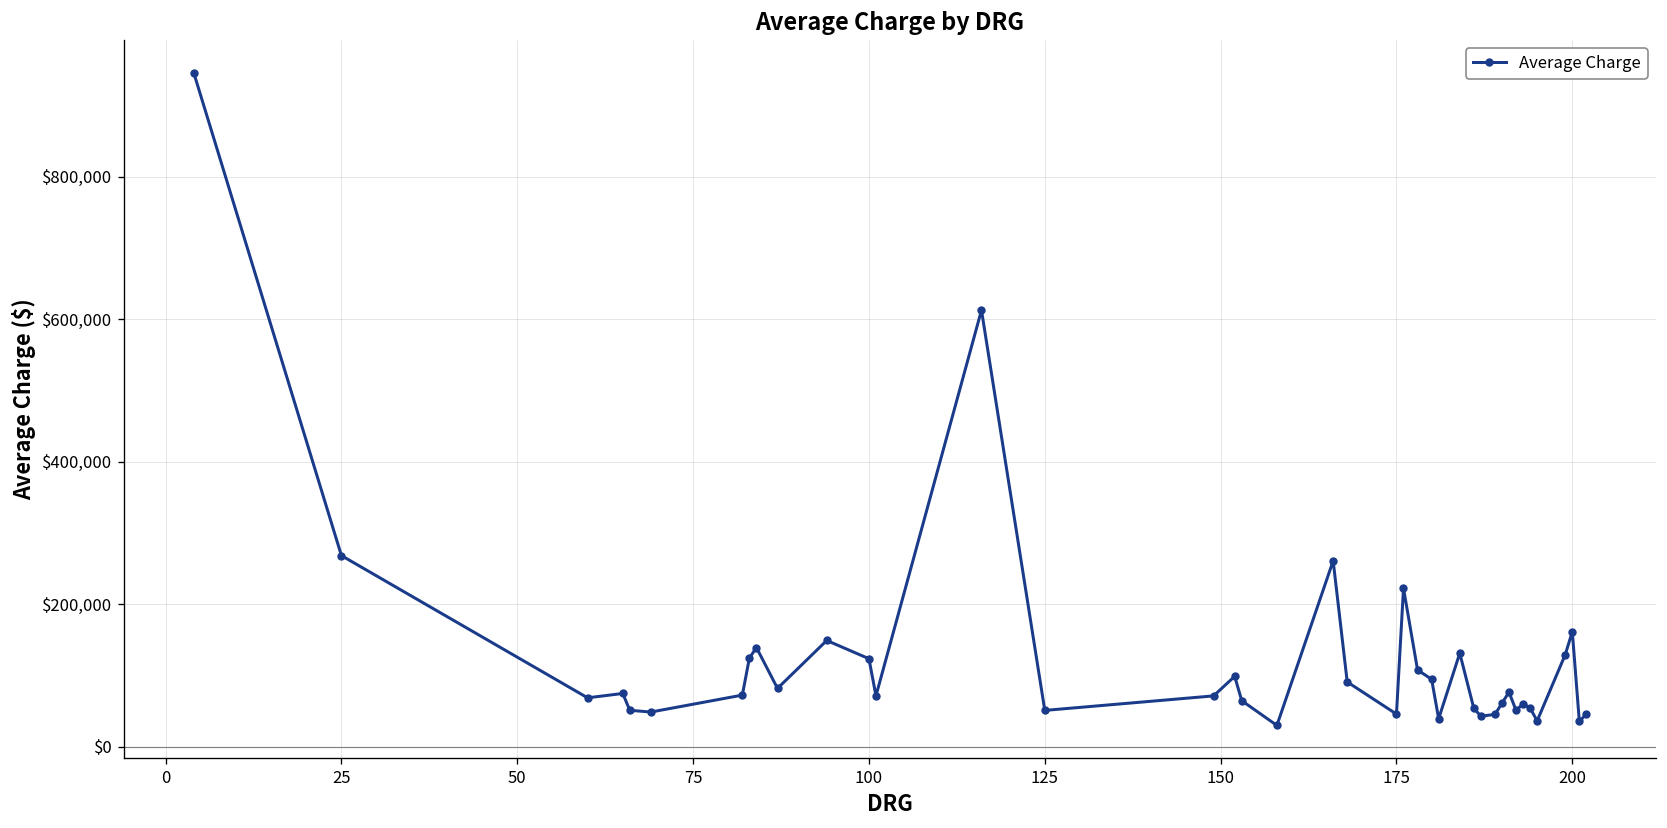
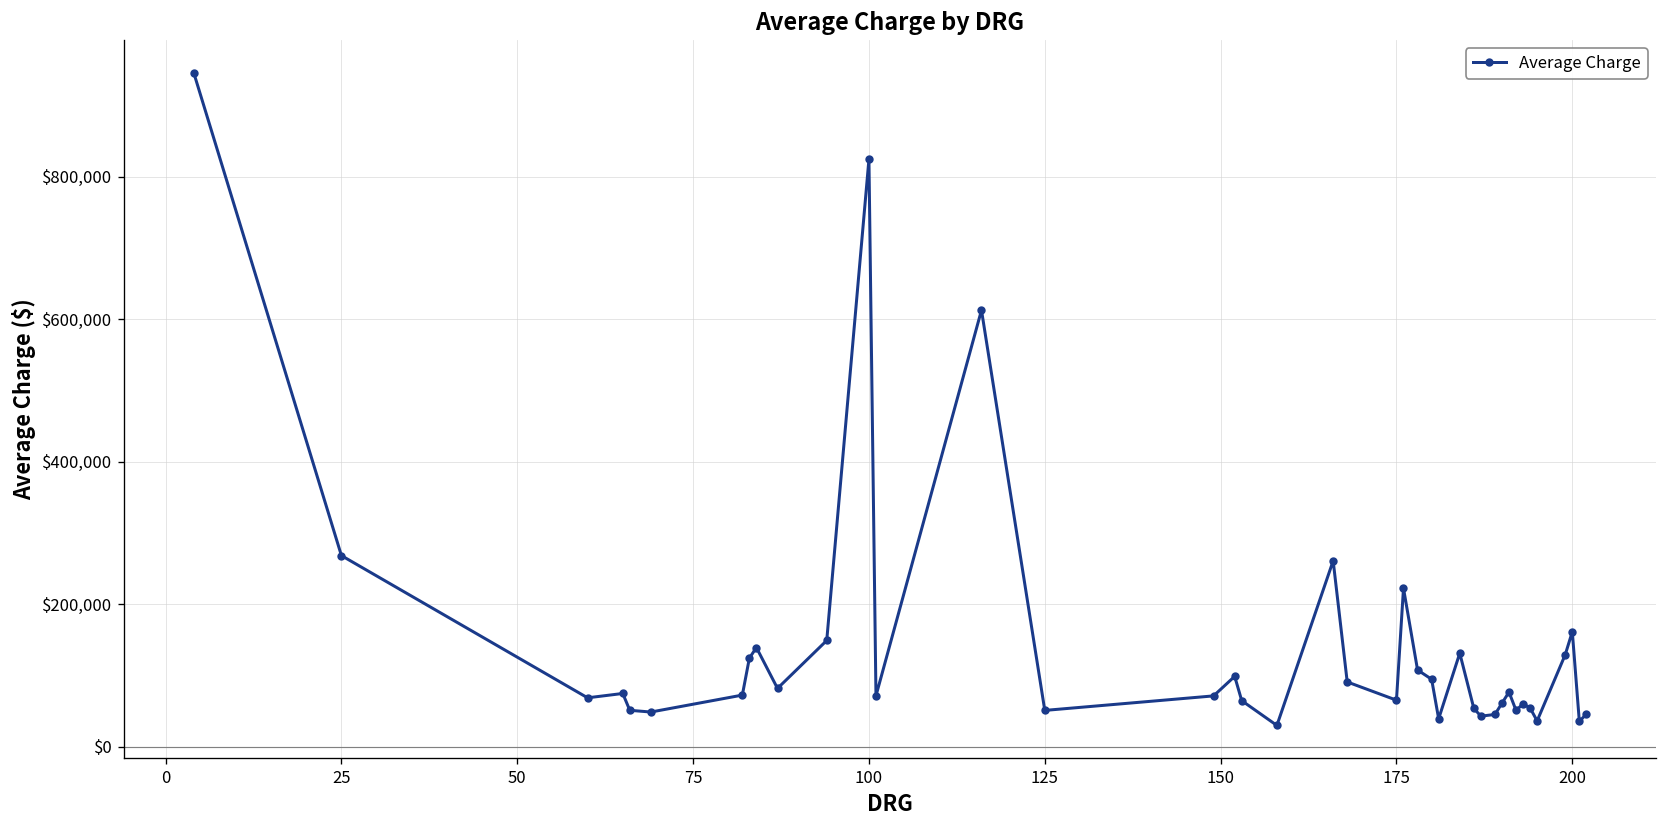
  {
    "25": "$270,000",
-   "100": "$120,000",
+   "100": "$820,000",
    "125": "$50,000",
-   "175": "$50,000",
+   "175": "$70,000",
    "200": "$160,000"
  }
